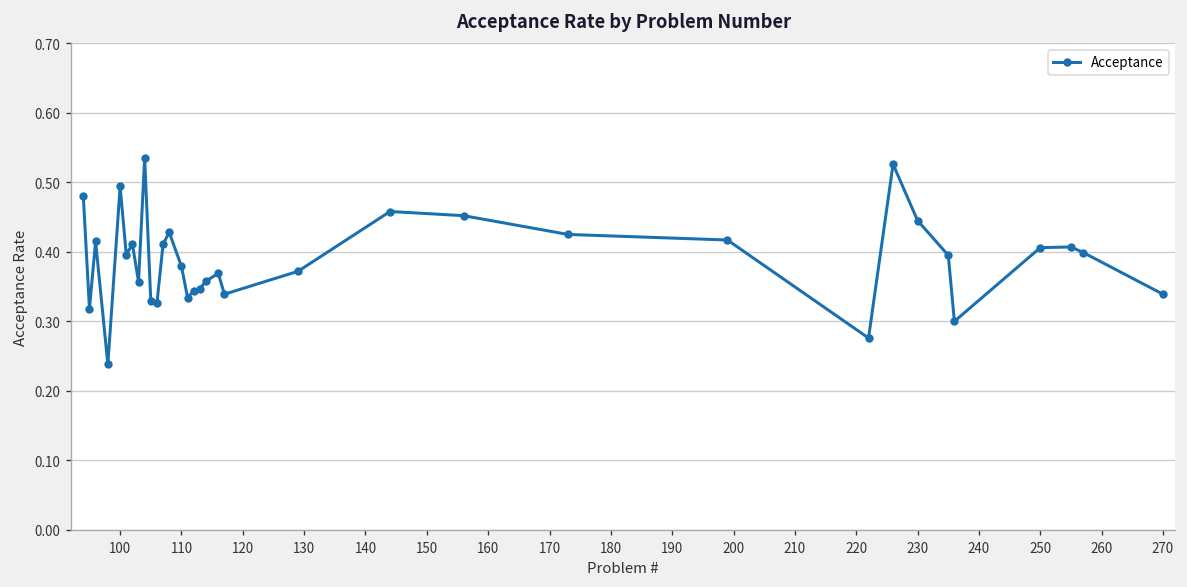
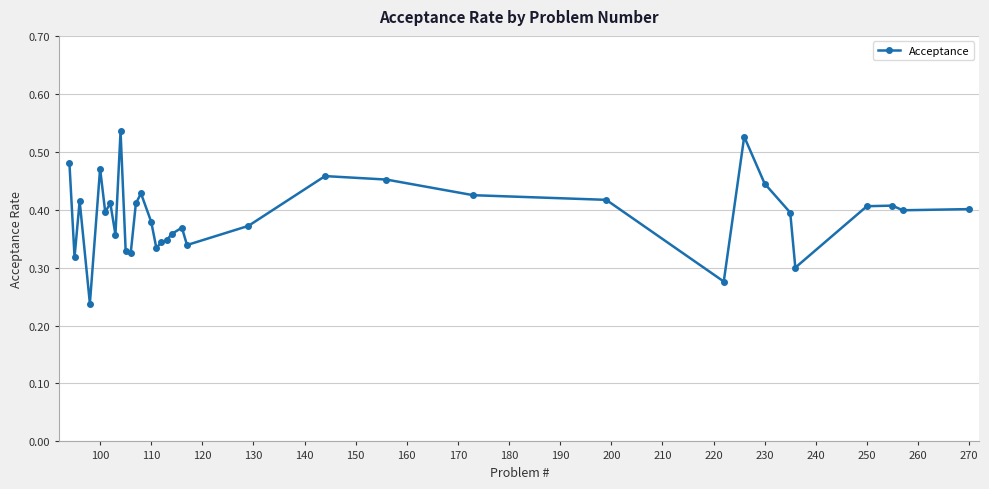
  {
-   "100": 0.49,
+   "100": 0.47,
    "110": 0.38,
    "230": 0.45,
    "250": 0.41,
-   "270": 0.34
+   "270": 0.40
  }
